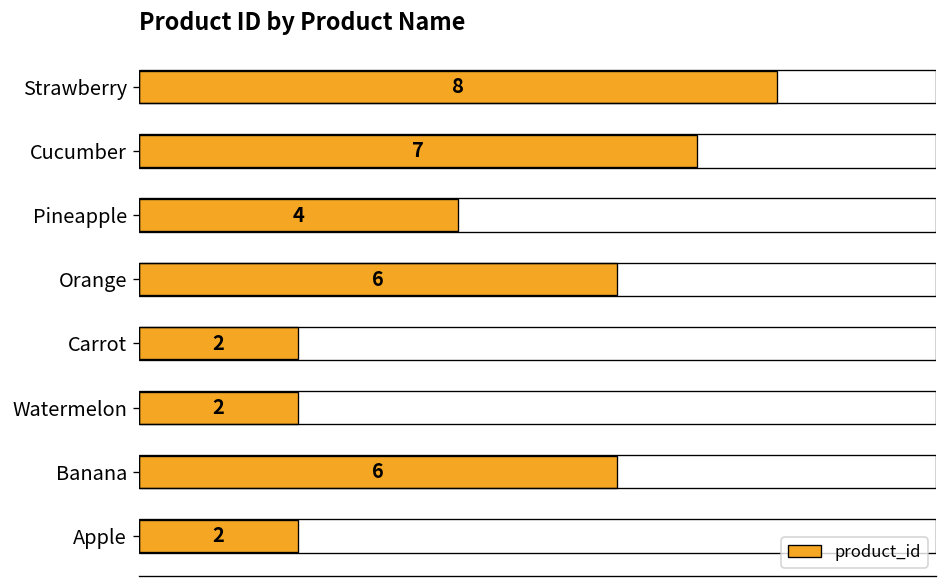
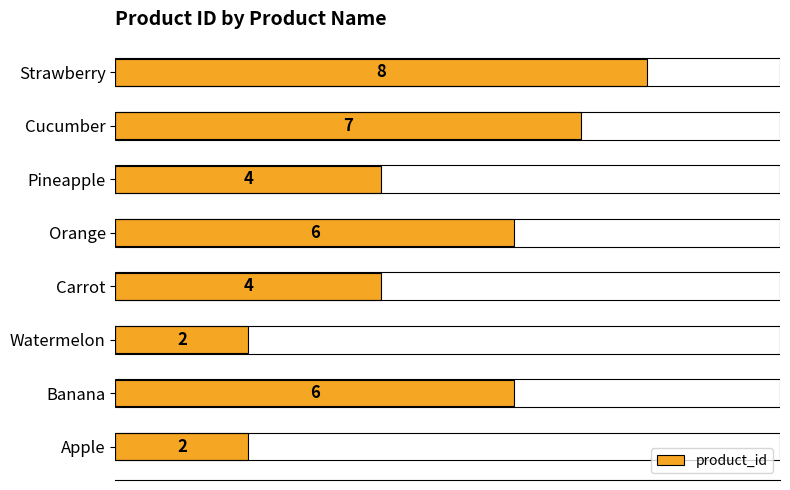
  {
    "Strawberry": 8,
    "Cucumber": 7,
    "Pineapple": 4,
    "Orange": 6,
-   "Carrot": 2,
+   "Carrot": 4,
    "Watermelon": 2,
    "Banana": 6,
    "Apple": 2
  }
